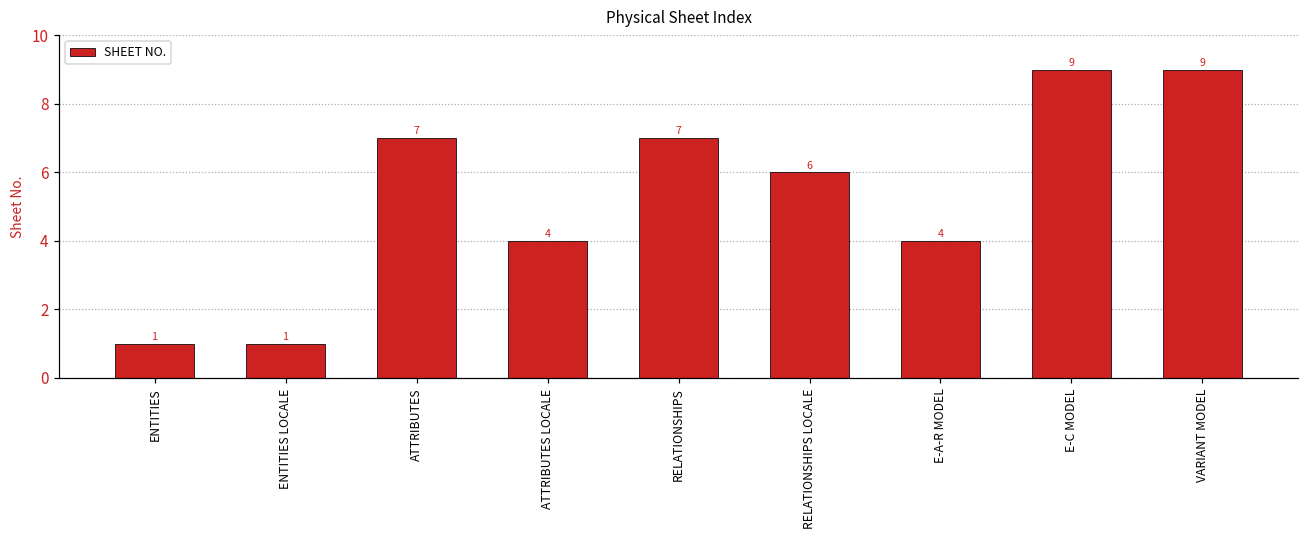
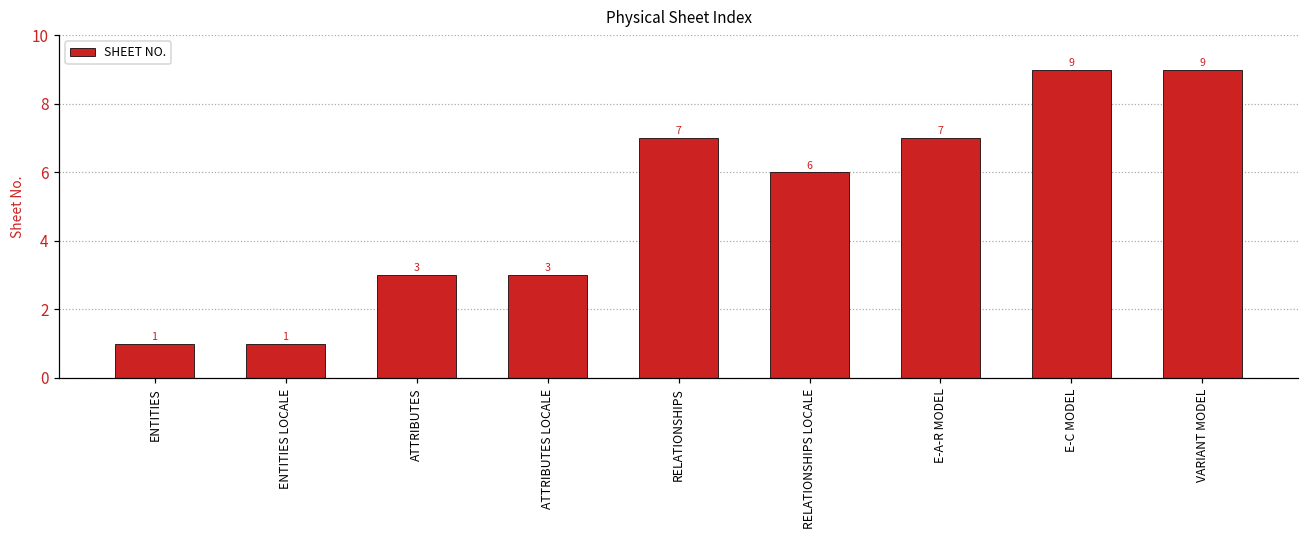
  {
    "ENTITIES": 1,
    "ENTITIES LOCALE": 1,
-   "ATTRIBUTES": 7,
-   "ATTRIBUTES LOCALE": 4,
+   "ATTRIBUTES": 3,
+   "ATTRIBUTES LOCALE": 3,
    "RELATIONSHIPS": 7,
    "RELATIONSHIPS LOCALE": 6,
-   "E-A-R MODEL": 4,
+   "E-A-R MODEL": 7,
    "E-C MODEL": 9,
    "VARIANT MODEL": 9
  }
